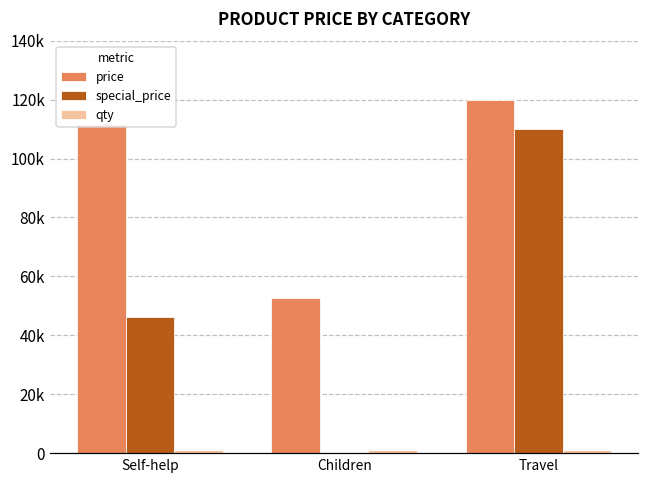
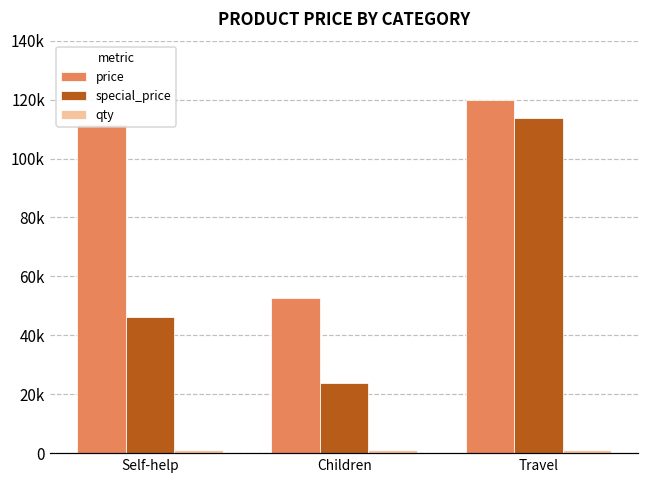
  {
    "price": {
      "Self-help": 112000,
      "Children": 53000,
      "Travel": 120000
    },
    "special_price": {
      "Self-help": 46000,
-     "Children": 0,
-     "Travel": 110000
+     "Children": 24000,
+     "Travel": 114000
    },
    "qty": {
      "Self-help": 1000,
      "Children": 1000,
      "Travel": 1000
    }
  }
